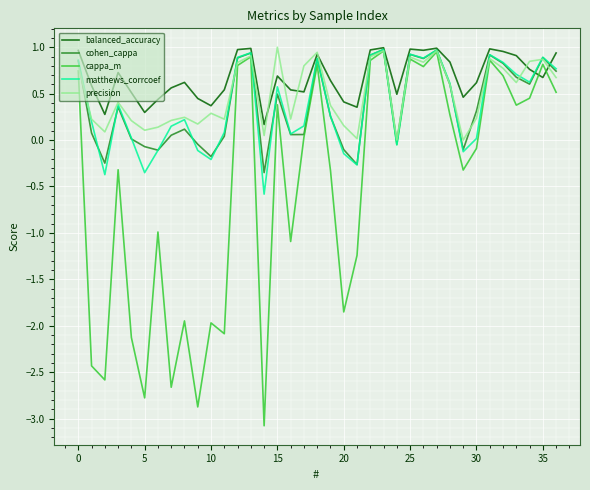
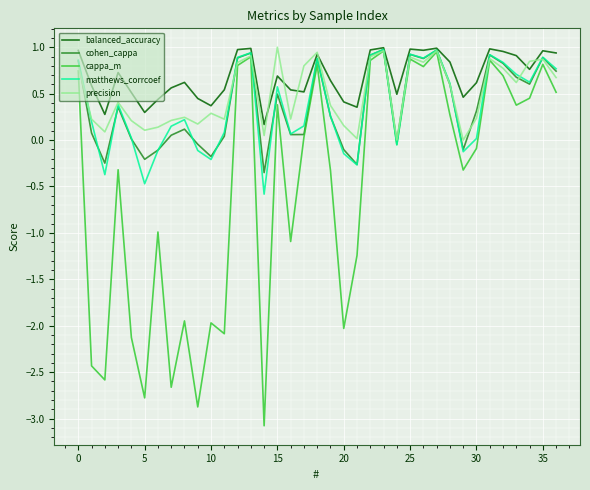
  {
    "balanced_accuracy": {
      "5": 0.3,
      "10": 0.4,
      "15": 0.7,
      "20": 0.4,
      "25": 1.0,
      "30": 0.6,
-     "35": 0.7
+     "35": 1.0
    },
    "cohen_cappa": {
-     "5": -0.1,
+     "5": -0.2,
      "10": -0.2,
      "15": 0.5,
      "20": -0.1,
      "30": 0.3
    },
    "cappa_m": {
      "5": -2.8,
      "10": -2.0,
      "15": 0.4,
-     "20": -1.9,
+     "20": -2.0,
      "30": -0.1,
      "35": 0.8
    },
    "matthews_corrcoef": {
-     "5": -0.4,
+     "5": -0.5,
      "10": -0.2,
      "15": 0.6,
      "20": -0.1,
      "30": 0.0
    },
    "precision": {
      "5": 0.1,
      "10": 0.3,
      "15": 1.0,
      "20": 0.2,
      "30": 0.2
    }
  }
